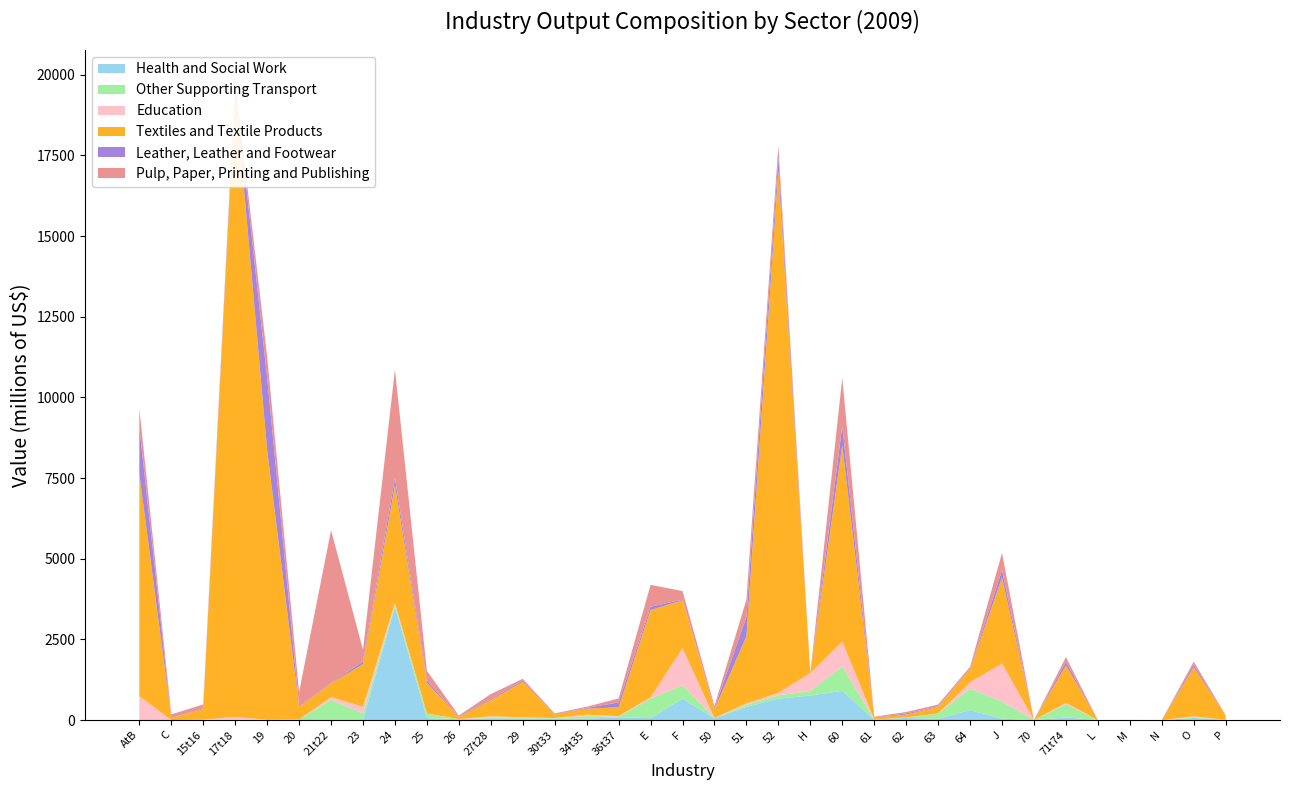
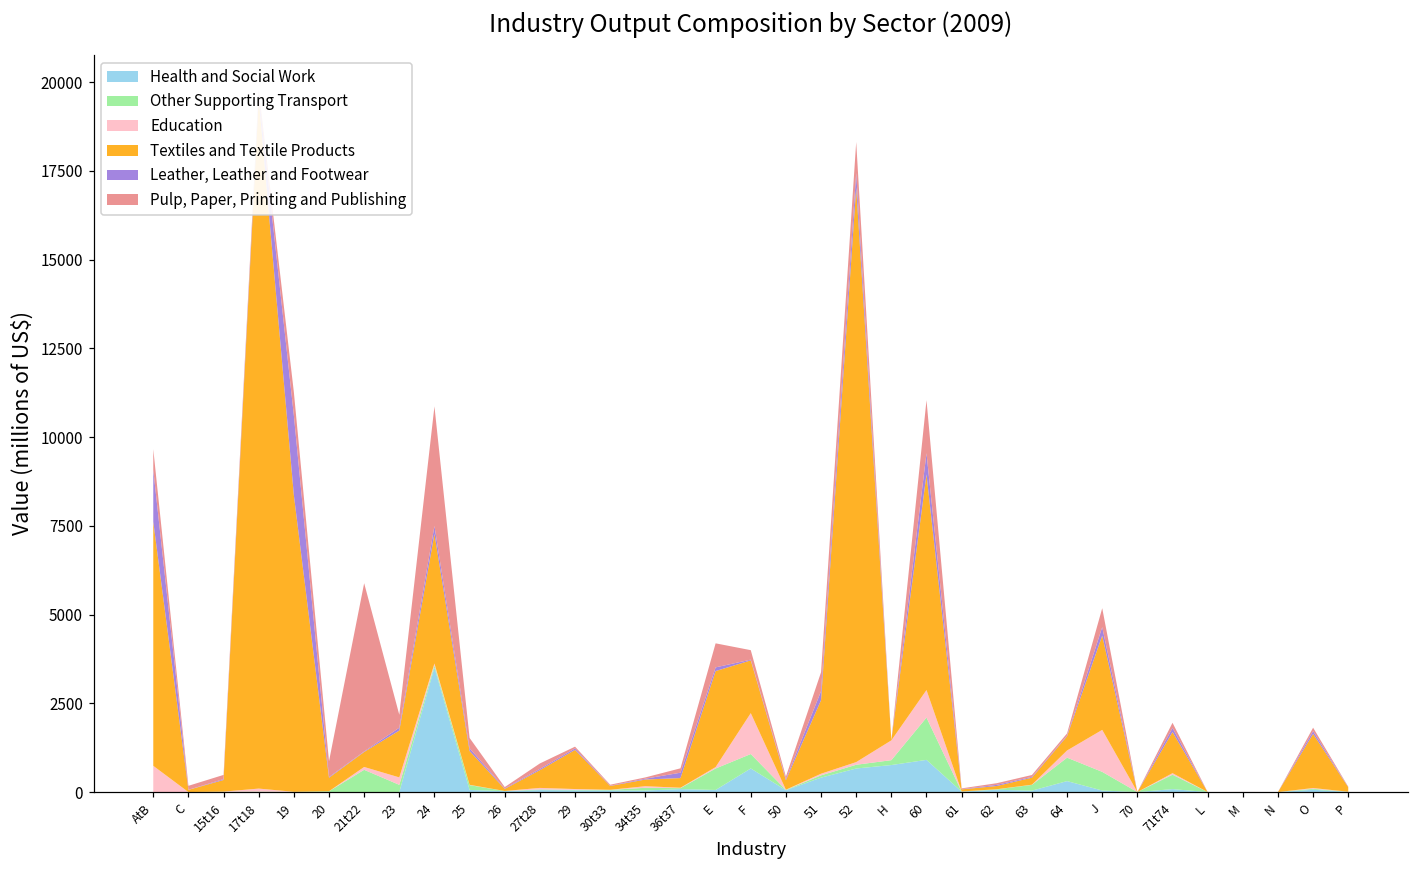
  {
    "Health and Social Work": {
      "21t22": 0,
      "23": 0,
      "F": 700,
      "52": 700,
      "H": 800,
      "60": 900,
      "64": 300,
      "71t74": 100
    },
    "Other Supporting Transport": {
      "21t22": 600,
      "23": 200,
      "F": 400,
      "H": 100,
-     "60": 800,
+     "60": 1200,
      "64": 700,
      "J": 500
    },
    "Education": {
      "AtB": 700,
      "17t18": 100,
      "21t22": 100,
      "23": 200,
      "F": 1200,
      "60": 800,
      "64": 200,
      "J": 1200
    },
    "Textiles and Textile Products": {
      "AtB": 6900,
      "19": 8400,
      "24": 3600,
      "36t37": 300,
      "E": 2700,
      "51": 2100,
      "52": 16200,
      "60": 6100,
      "J": 2700,
      "71t74": 1200,
      "O": 1500
    },
    "Leather, Leather and Footwear": {
      "AtB": 1500,
      "19": 2200,
      "24": 200,
      "36t37": 200,
      "E": 100,
-     "51": 600,
+     "51": 300,
      "52": 400,
      "60": 600,
      "J": 200,
      "71t74": 100,
      "O": 100
    },
    "Pulp, Paper, Printing and Publishing": {
      "AtB": 600,
      "C": 100,
      "15t16": 100,
      "19": 700,
      "20": 400,
      "21t22": 4700,
      "23": 400,
      "24": 3400,
      "25": 300,
      "27t28": 200,
      "36t37": 100,
      "E": 700,
      "F": 300,
      "51": 500,
-     "52": 400,
+     "52": 900,
      "60": 1500,
      "J": 500,
      "71t74": 100,
      "O": 100
    }
  }
